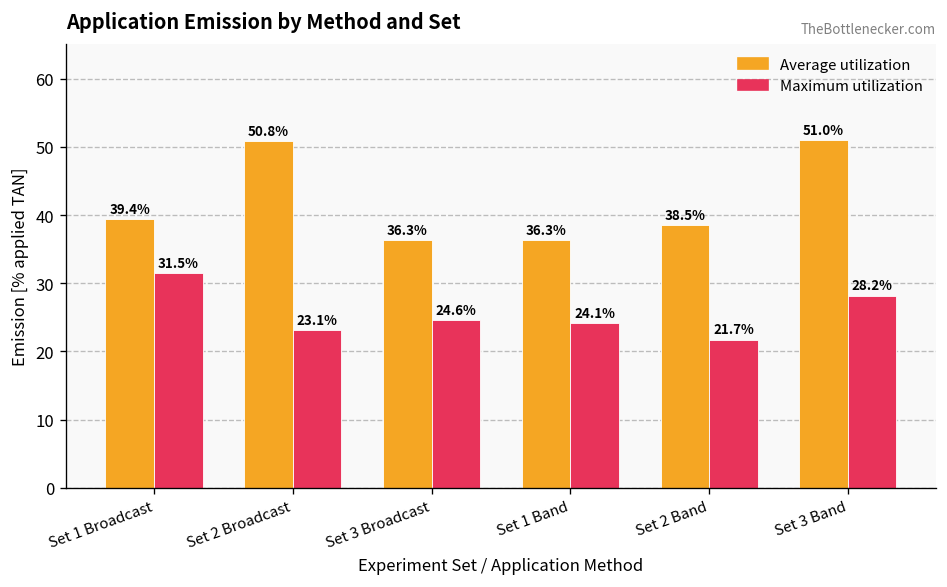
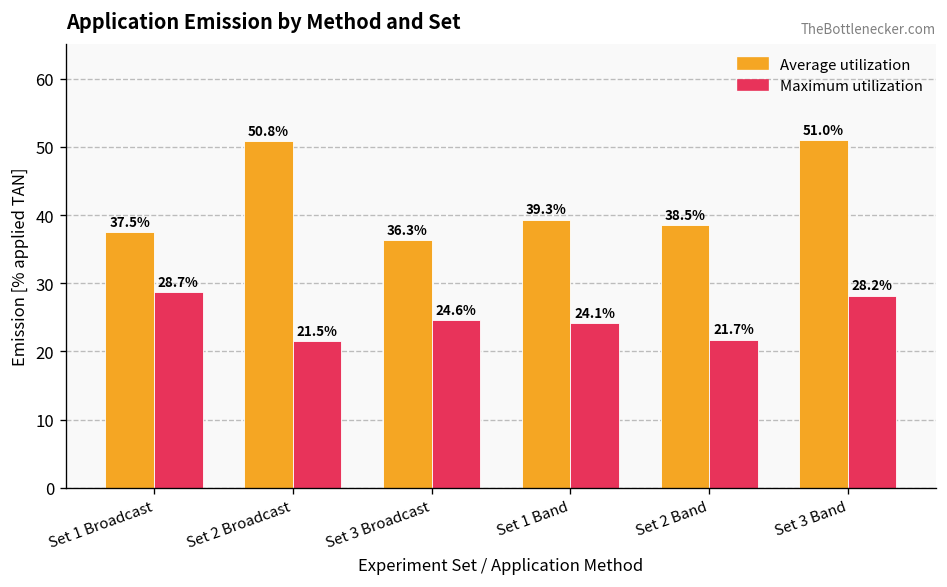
  {
    "Average utilization": {
-     "Set 1 Broadcast": "39.4%",
+     "Set 1 Broadcast": "37.5%",
      "Set 2 Broadcast": "50.8%",
      "Set 3 Broadcast": "36.3%",
-     "Set 1 Band": "36.3%",
+     "Set 1 Band": "39.3%",
      "Set 2 Band": "38.5%",
      "Set 3 Band": "51.0%"
    },
    "Maximum utilization": {
-     "Set 1 Broadcast": "31.5%",
-     "Set 2 Broadcast": "23.1%",
+     "Set 1 Broadcast": "28.7%",
+     "Set 2 Broadcast": "21.5%",
      "Set 3 Broadcast": "24.6%",
      "Set 1 Band": "24.1%",
      "Set 2 Band": "21.7%",
      "Set 3 Band": "28.2%"
    }
  }
